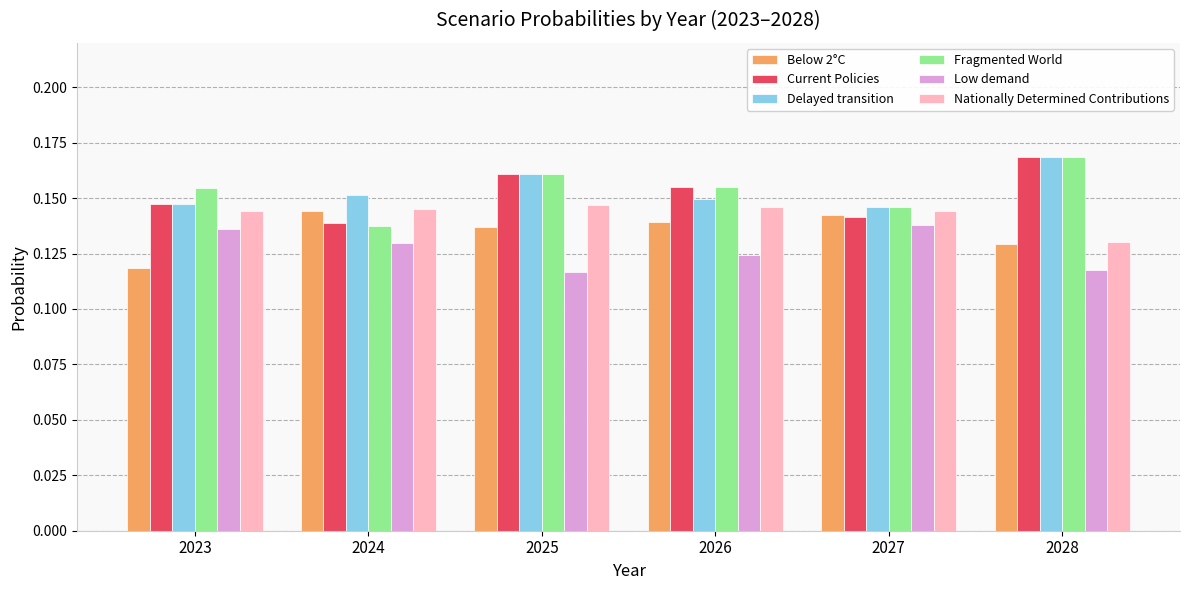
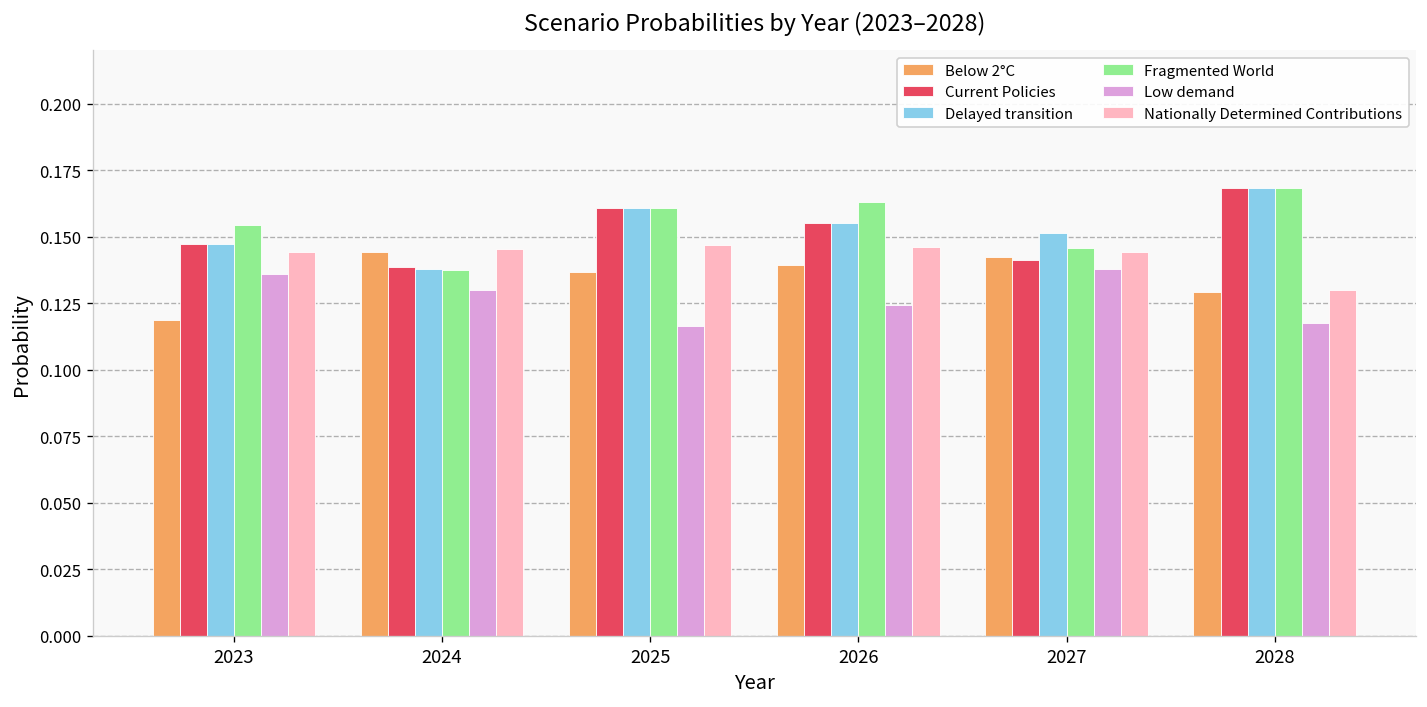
  {
    "Below 2°C": {
      "2023": 0.119,
      "2024": 0.144,
      "2025": 0.137,
      "2026": 0.139,
      "2027": 0.142,
      "2028": 0.129
    },
    "Current Policies": {
      "2023": 0.147,
      "2024": 0.139,
      "2025": 0.161,
      "2026": 0.155,
      "2027": 0.141,
      "2028": 0.168
    },
    "Delayed transition": {
      "2023": 0.147,
-     "2024": 0.151,
+     "2024": 0.138,
      "2025": 0.161,
-     "2026": 0.150,
-     "2027": 0.146,
+     "2026": 0.155,
+     "2027": 0.151,
      "2028": 0.168
    },
    "Fragmented World": {
      "2023": 0.154,
      "2024": 0.138,
      "2025": 0.161,
-     "2026": 0.155,
+     "2026": 0.163,
      "2027": 0.146,
      "2028": 0.168
    }
  }
